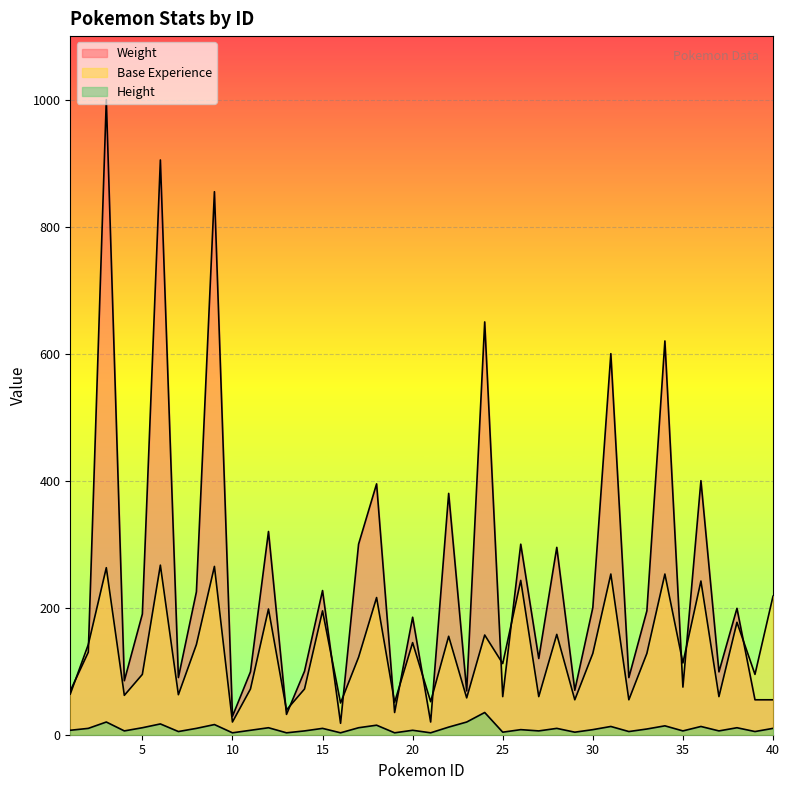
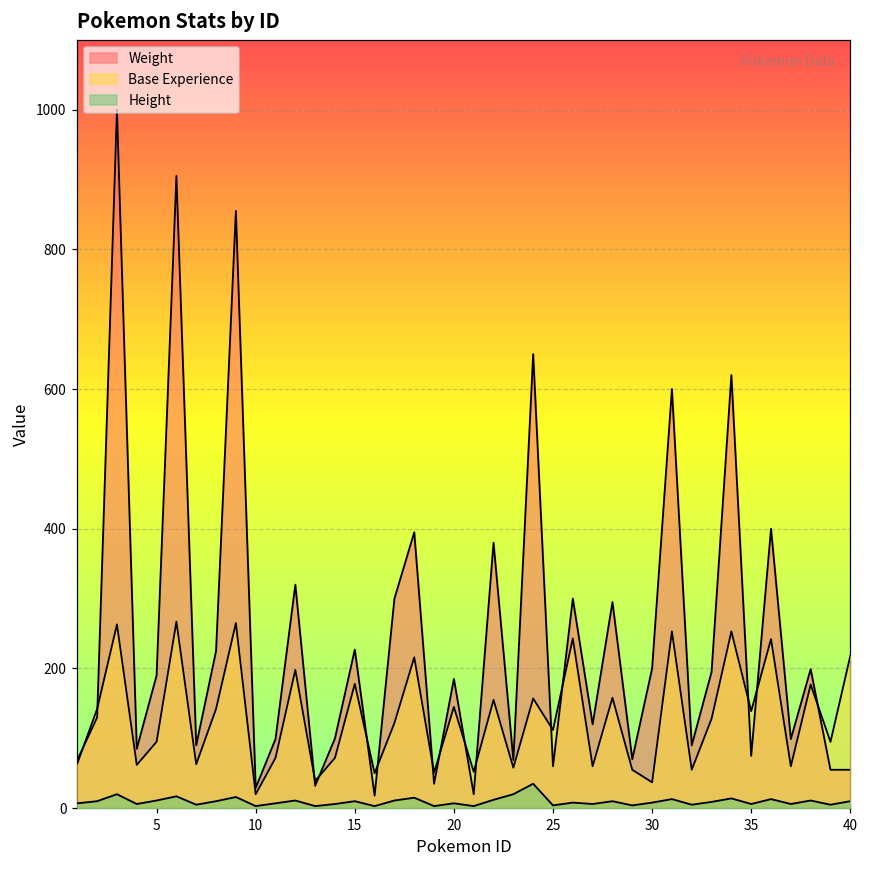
  {
    "Weight": {
      "5": 190,
      "10": 30,
      "15": 230,
      "20": 190,
      "25": 60,
      "30": 200,
      "35": 80,
      "40": 60
    },
    "Base Experience": {
      "5": 100,
      "10": 20,
-     "15": 200,
+     "15": 180,
      "20": 150,
      "25": 110,
-     "30": 130,
-     "35": 110,
+     "30": 40,
+     "35": 140,
      "40": 220
    },
    "Height": {
      "5": 10,
      "10": 0,
      "15": 10,
      "20": 10,
      "25": 0,
      "30": 10,
      "35": 10,
      "40": 10
    }
  }
